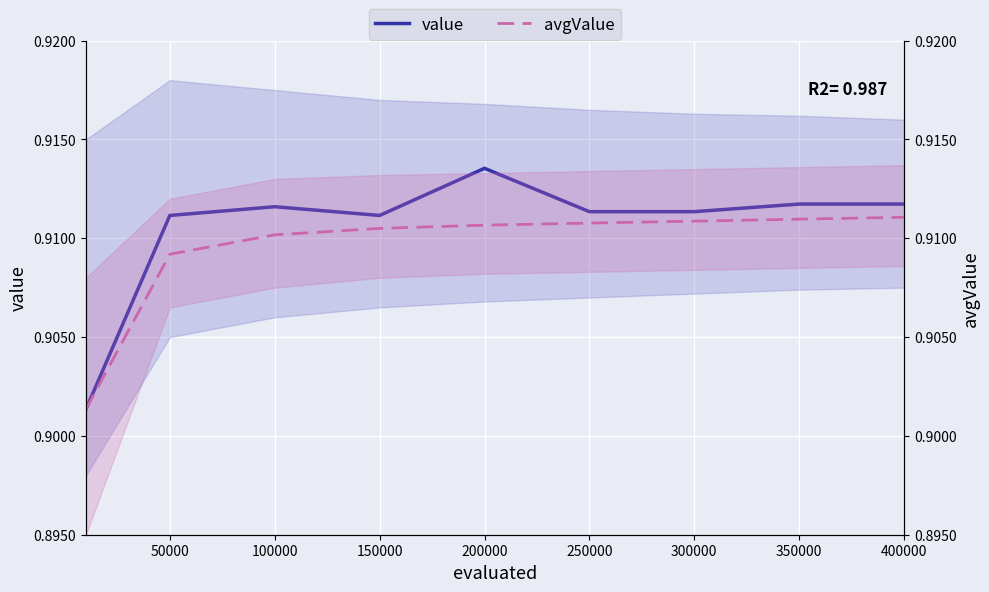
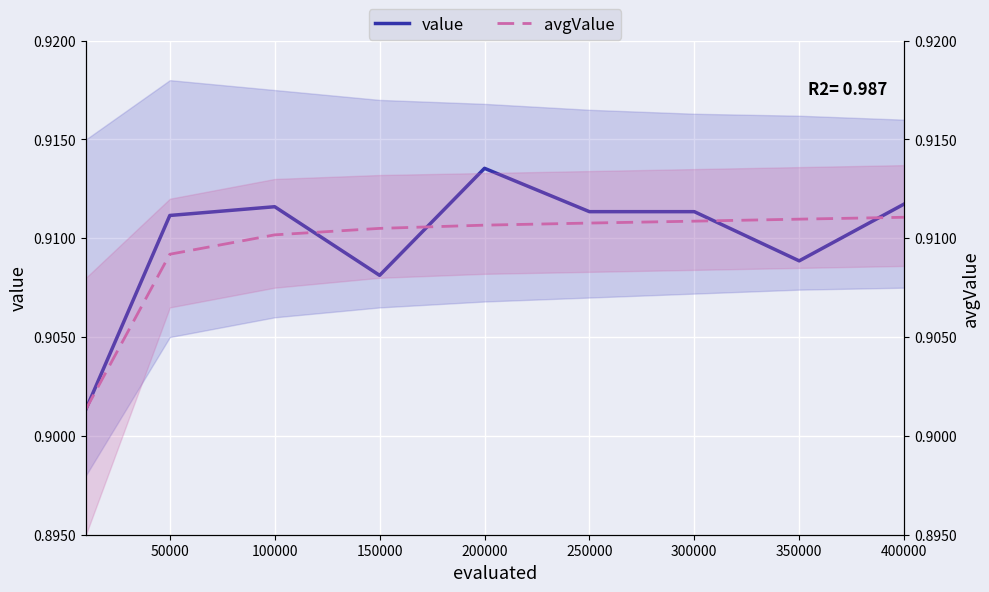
  {
    "value": {
      "50000": 0.9112,
      "100000": 0.9116,
-     "150000": 0.9112,
+     "150000": 0.9081,
      "200000": 0.9135,
      "250000": 0.9113,
      "300000": 0.9113,
-     "350000": 0.9117,
+     "350000": 0.9089,
      "400000": 0.9117
    }
  }
